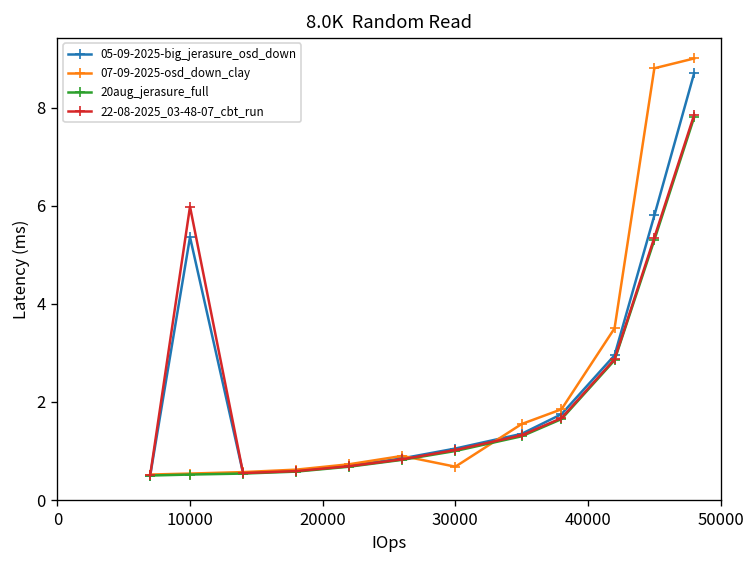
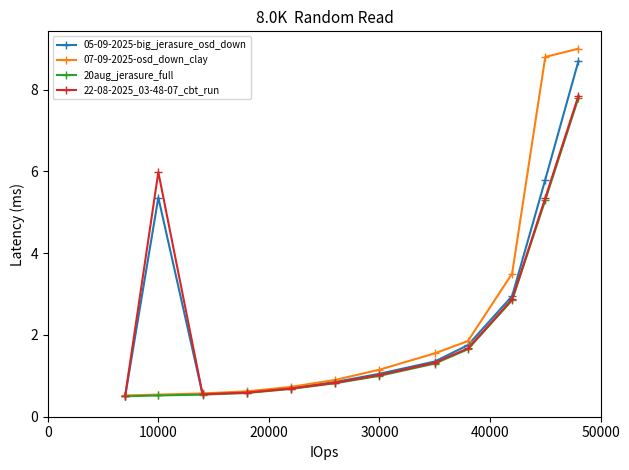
  {
    "05-09-2025-big_jerasure_osd_down": {
      "10000": 5.4
    },
    "07-09-2025-osd_down_clay": {
-     "30000": 0.7
+     "30000": 1.2
    },
    "22-08-2025_03-48-07_cbt_run": {
      "10000": 6.0
    }
  }
